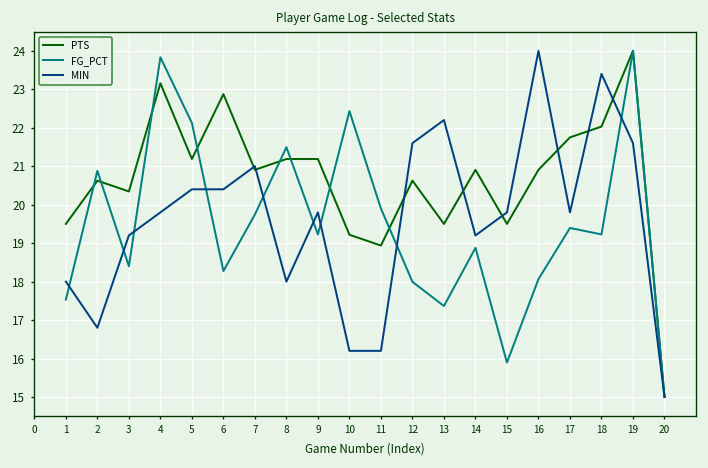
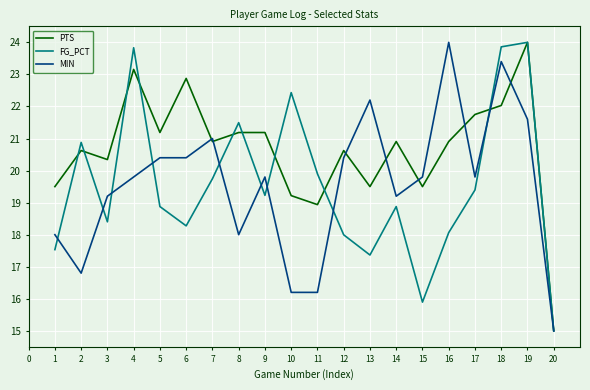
  {
    "PTS": {
      "1": 19.5,
      "2": 20.6,
      "3": 20.3,
      "4": 23.2,
      "5": 21.2,
      "6": 22.9,
      "7": 20.9,
      "8": 21.2,
      "9": 21.2,
      "10": 19.2,
      "11": 18.9,
      "12": 20.6,
      "13": 19.5,
      "14": 20.9,
      "15": 19.5,
      "16": 20.9,
      "17": 21.8,
      "18": 22.0
    },
    "FG_PCT": {
      "1": 17.5,
      "2": 20.9,
      "3": 18.4,
      "4": 23.8,
-     "5": 22.1,
+     "5": 18.9,
      "6": 18.3,
      "7": 19.7,
      "8": 21.5,
      "9": 19.2,
      "10": 22.4,
      "11": 19.9,
      "12": 18.0,
      "13": 17.4,
      "14": 18.9,
      "15": 15.9,
      "16": 18.1,
      "17": 19.4,
-     "18": 19.2
+     "18": 23.9
    },
    "MIN": {
      "1": 18.0,
      "2": 16.8,
      "3": 19.2,
      "4": 19.8,
      "5": 20.4,
      "6": 20.4,
      "7": 21.0,
      "8": 18.0,
      "9": 19.8,
      "10": 16.2,
      "11": 16.2,
-     "12": 21.6,
+     "12": 20.4,
      "13": 22.2,
      "14": 19.2,
      "15": 19.8,
      "16": 24.0,
      "17": 19.8,
      "18": 23.4,
      "19": 21.6
    }
  }
